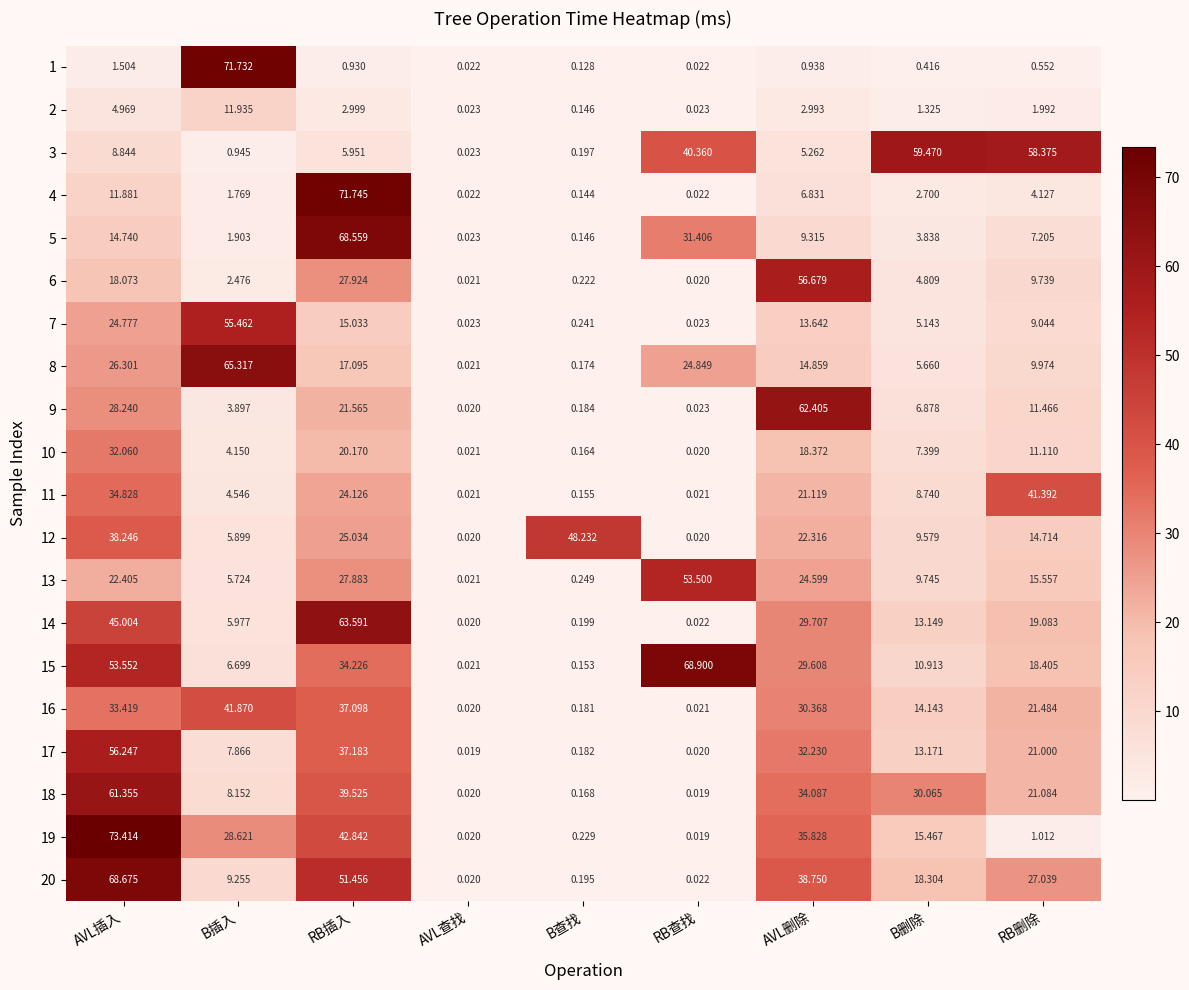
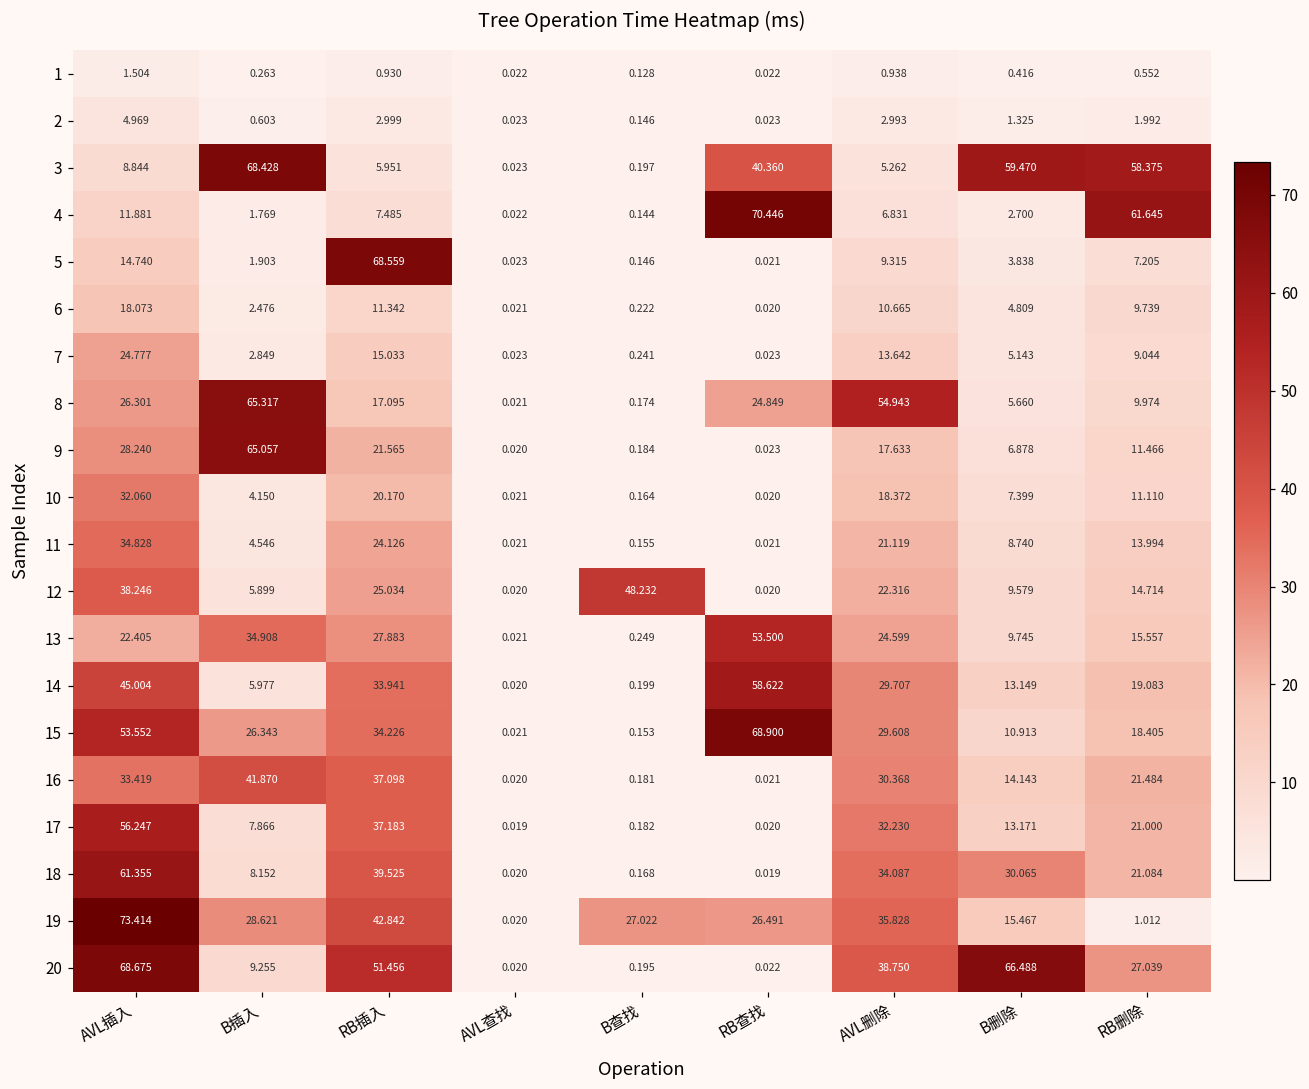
  {
    "1": {
      "AVL插入": 1.504,
-     "B插入": 71.732,
+     "B插入": 0.263,
      "RB插入": 0.930,
      "AVL查找": 0.022,
      "B查找": 0.128,
      "RB查找": 0.022,
      "AVL删除": 0.938,
      "B删除": 0.416,
      "RB删除": 0.552
    },
    "2": {
      "AVL插入": 4.969,
-     "B插入": 11.935,
+     "B插入": 0.603,
      "RB插入": 2.999,
      "AVL查找": 0.023,
      "B查找": 0.146,
      "RB查找": 0.023,
      "AVL删除": 2.993,
      "B删除": 1.325,
      "RB删除": 1.992
    },
    "3": {
      "AVL插入": 8.844,
-     "B插入": 0.945,
+     "B插入": 68.428,
      "RB插入": 5.951,
      "AVL查找": 0.023,
      "B查找": 0.197,
      "RB查找": 40.360,
      "AVL删除": 5.262,
      "B删除": 59.470,
      "RB删除": 58.375
    },
    "4": {
      "AVL插入": 11.881,
      "B插入": 1.769,
-     "RB插入": 71.745,
+     "RB插入": 7.485,
      "AVL查找": 0.022,
      "B查找": 0.144,
-     "RB查找": 0.022,
+     "RB查找": 70.446,
      "AVL删除": 6.831,
      "B删除": 2.700,
-     "RB删除": 4.127
+     "RB删除": 61.645
    },
    "5": {
      "AVL插入": 14.740,
      "B插入": 1.903,
      "RB插入": 68.559,
      "AVL查找": 0.023,
      "B查找": 0.146,
-     "RB查找": 31.406,
+     "RB查找": 0.021,
      "AVL删除": 9.315,
      "B删除": 3.838,
      "RB删除": 7.205
    },
    "6": {
      "AVL插入": 18.073,
      "B插入": 2.476,
-     "RB插入": 27.924,
+     "RB插入": 11.342,
      "AVL查找": 0.021,
      "B查找": 0.222,
      "RB查找": 0.020,
-     "AVL删除": 56.679,
+     "AVL删除": 10.665,
      "B删除": 4.809,
      "RB删除": 9.739
    },
    "7": {
      "AVL插入": 24.777,
-     "B插入": 55.462,
+     "B插入": 2.849,
      "RB插入": 15.033,
      "AVL查找": 0.023,
      "B查找": 0.241,
      "RB查找": 0.023,
      "AVL删除": 13.642,
      "B删除": 5.143,
      "RB删除": 9.044
    },
    "8": {
      "AVL插入": 26.301,
      "B插入": 65.317,
      "RB插入": 17.095,
      "AVL查找": 0.021,
      "B查找": 0.174,
      "RB查找": 24.849,
-     "AVL删除": 14.859,
+     "AVL删除": 54.943,
      "B删除": 5.660,
      "RB删除": 9.974
    },
    "9": {
      "AVL插入": 28.240,
-     "B插入": 3.897,
+     "B插入": 65.057,
      "RB插入": 21.565,
      "AVL查找": 0.020,
      "B查找": 0.184,
      "RB查找": 0.023,
-     "AVL删除": 62.405,
+     "AVL删除": 17.633,
      "B删除": 6.878,
      "RB删除": 11.466
    },
    "10": {
      "AVL插入": 32.060,
      "B插入": 4.150,
      "RB插入": 20.170,
      "AVL查找": 0.021,
      "B查找": 0.164,
      "RB查找": 0.020,
      "AVL删除": 18.372,
      "B删除": 7.399,
      "RB删除": 11.110
    },
    "11": {
      "AVL插入": 34.828,
      "B插入": 4.546,
      "RB插入": 24.126,
      "AVL查找": 0.021,
      "B查找": 0.155,
      "RB查找": 0.021,
      "AVL删除": 21.119,
      "B删除": 8.740,
-     "RB删除": 41.392
+     "RB删除": 13.994
    },
    "12": {
      "AVL插入": 38.246,
      "B插入": 5.899,
      "RB插入": 25.034,
      "AVL查找": 0.020,
      "B查找": 48.232,
      "RB查找": 0.020,
      "AVL删除": 22.316,
      "B删除": 9.579,
      "RB删除": 14.714
    },
    "13": {
      "AVL插入": 22.405,
-     "B插入": 5.724,
+     "B插入": 34.908,
      "RB插入": 27.883,
      "AVL查找": 0.021,
      "B查找": 0.249,
      "RB查找": 53.500,
      "AVL删除": 24.599,
      "B删除": 9.745,
      "RB删除": 15.557
    },
    "14": {
      "AVL插入": 45.004,
      "B插入": 5.977,
-     "RB插入": 63.591,
+     "RB插入": 33.941,
      "AVL查找": 0.020,
      "B查找": 0.199,
-     "RB查找": 0.022,
+     "RB查找": 58.622,
      "AVL删除": 29.707,
      "B删除": 13.149,
      "RB删除": 19.083
    },
    "15": {
      "AVL插入": 53.552,
-     "B插入": 6.699,
+     "B插入": 26.343,
      "RB插入": 34.226,
      "AVL查找": 0.021,
      "B查找": 0.153,
      "RB查找": 68.900,
      "AVL删除": 29.608,
      "B删除": 10.913,
      "RB删除": 18.405
    },
    "16": {
      "AVL插入": 33.419,
      "B插入": 41.870,
      "RB插入": 37.098,
      "AVL查找": 0.020,
      "B查找": 0.181,
      "RB查找": 0.021,
      "AVL删除": 30.368,
      "B删除": 14.143,
      "RB删除": 21.484
    },
    "17": {
      "AVL插入": 56.247,
      "B插入": 7.866,
      "RB插入": 37.183,
      "AVL查找": 0.019,
      "B查找": 0.182,
      "RB查找": 0.020,
      "AVL删除": 32.230,
      "B删除": 13.171,
      "RB删除": 21.000
    },
    "18": {
      "AVL插入": 61.355,
      "B插入": 8.152,
      "RB插入": 39.525,
      "AVL查找": 0.020,
      "B查找": 0.168,
      "RB查找": 0.019,
      "AVL删除": 34.087,
      "B删除": 30.065,
      "RB删除": 21.084
    },
    "19": {
      "AVL插入": 73.414,
      "B插入": 28.621,
      "RB插入": 42.842,
      "AVL查找": 0.020,
-     "B查找": 0.229,
-     "RB查找": 0.019,
+     "B查找": 27.022,
+     "RB查找": 26.491,
      "AVL删除": 35.828,
      "B删除": 15.467,
      "RB删除": 1.012
    },
    "20": {
      "AVL插入": 68.675,
      "B插入": 9.255,
      "RB插入": 51.456,
      "AVL查找": 0.020,
      "B查找": 0.195,
      "RB查找": 0.022,
      "AVL删除": 38.750,
-     "B删除": 18.304,
+     "B删除": 66.488,
      "RB删除": 27.039
    }
  }
